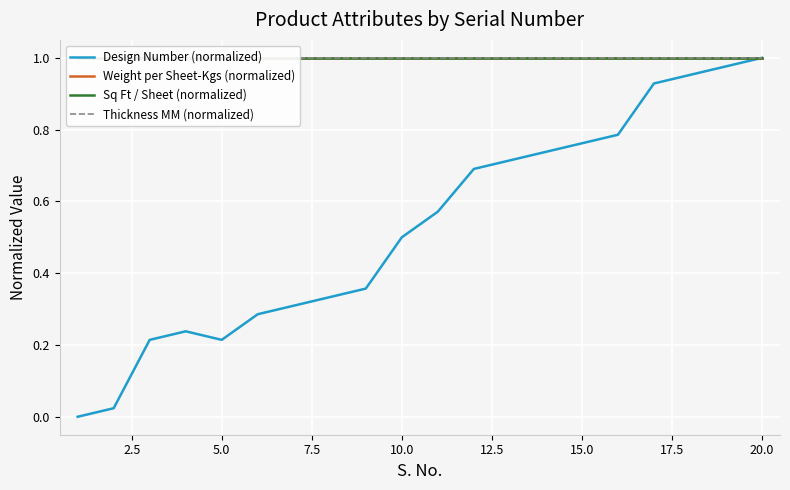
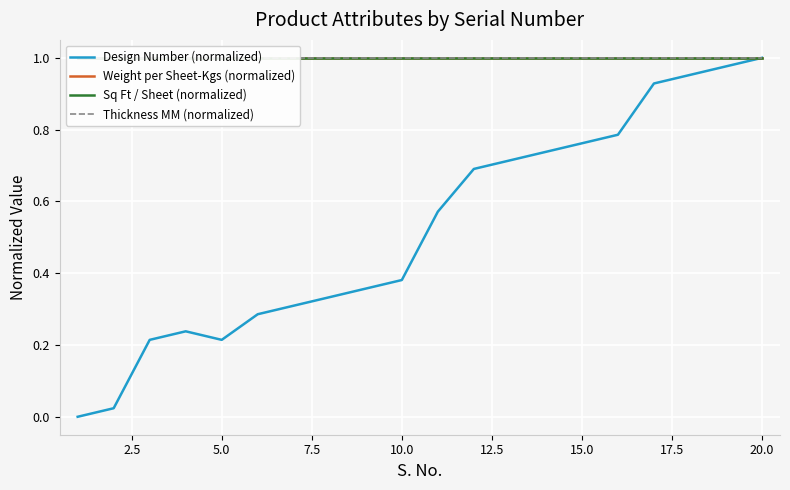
  {
    "Design Number (normalized)": {
      "5.0": 0.21,
-     "10.0": 0.50,
+     "10.0": 0.38,
      "15.0": 0.76
    },
    "Thickness MM (normalized)": {
      "10.0": 1.00,
      "15.0": 1.00
    }
  }
